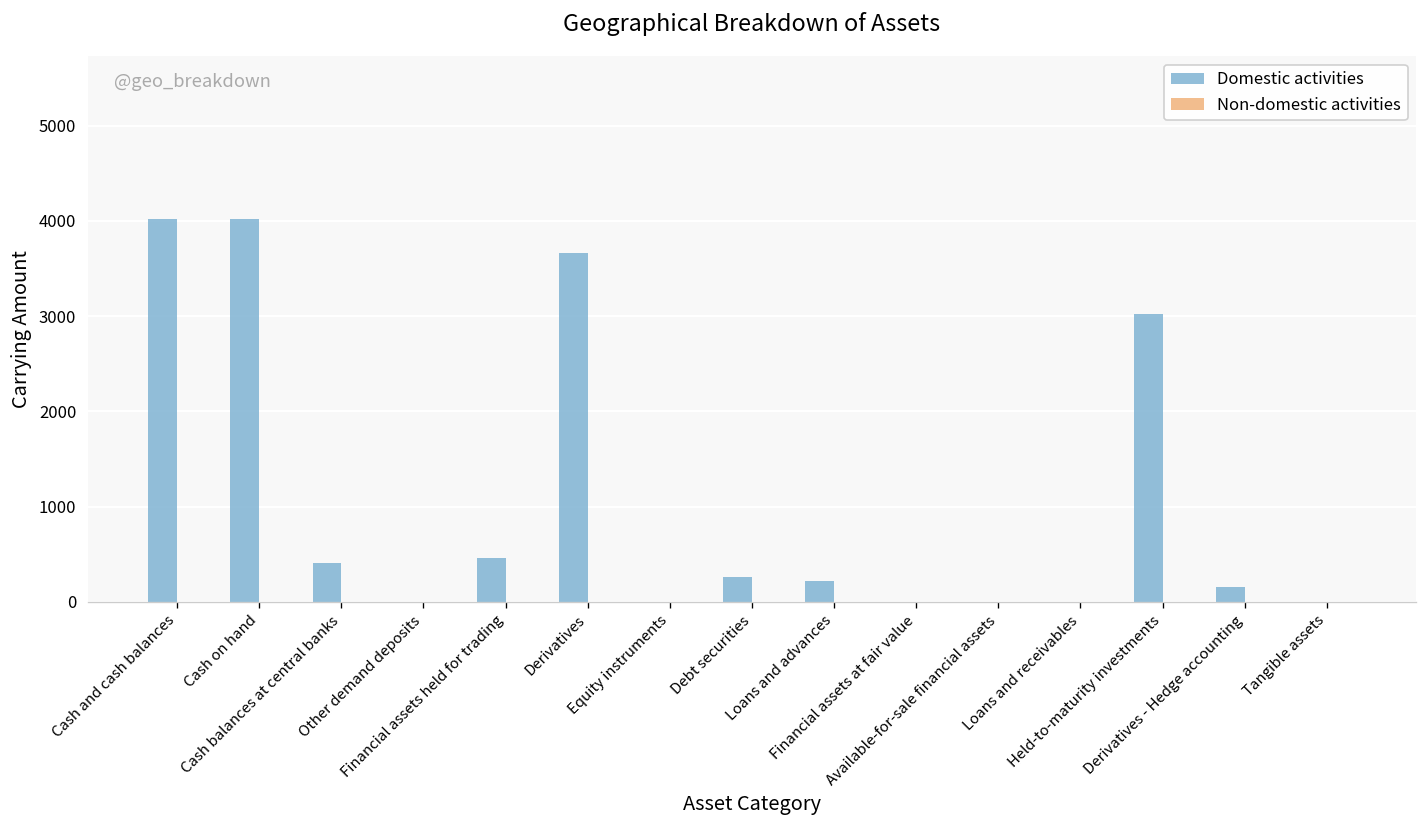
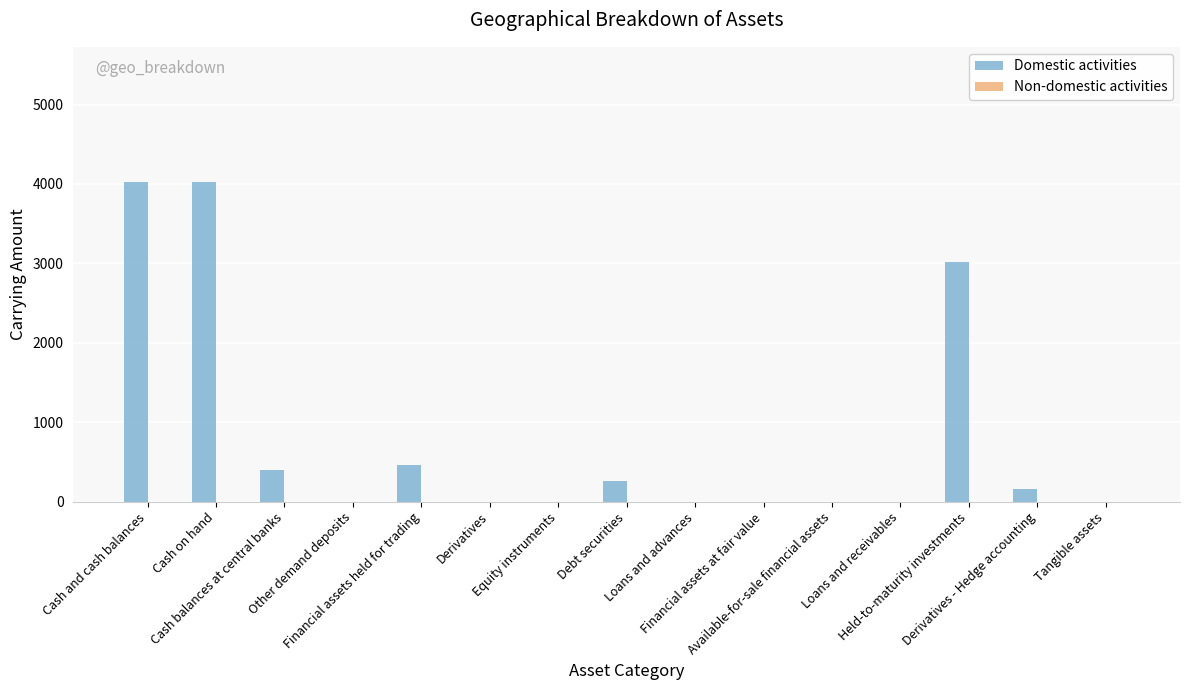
  {
    "Domestic activities": {
      "Cash and cash balances": 4000,
      "Cash on hand": 4000,
      "Cash balances at central banks": 400,
      "Other demand deposits": 0,
      "Financial assets held for trading": 500,
-     "Derivatives": 3700,
+     "Derivatives": 0,
      "Equity instruments": 0,
      "Debt securities": 300,
-     "Loans and advances": 200,
+     "Loans and advances": 0,
      "Financial assets at fair value": 0,
      "Available-for-sale financial assets": 0,
      "Loans and receivables": 0,
      "Held-to-maturity investments": 3000,
      "Derivatives - Hedge accounting": 200,
      "Tangible assets": 0
    },
    "Non-domestic activities": {
      "Cash and cash balances": 0,
      "Cash on hand": 0,
      "Cash balances at central banks": 0,
      "Other demand deposits": 0,
      "Financial assets held for trading": 0,
      "Derivatives": 0,
      "Equity instruments": 0,
      "Debt securities": 0,
      "Loans and advances": 0,
      "Financial assets at fair value": 0,
      "Available-for-sale financial assets": 0,
      "Loans and receivables": 0,
      "Held-to-maturity investments": 0,
      "Derivatives - Hedge accounting": 0,
      "Tangible assets": 0
    }
  }
